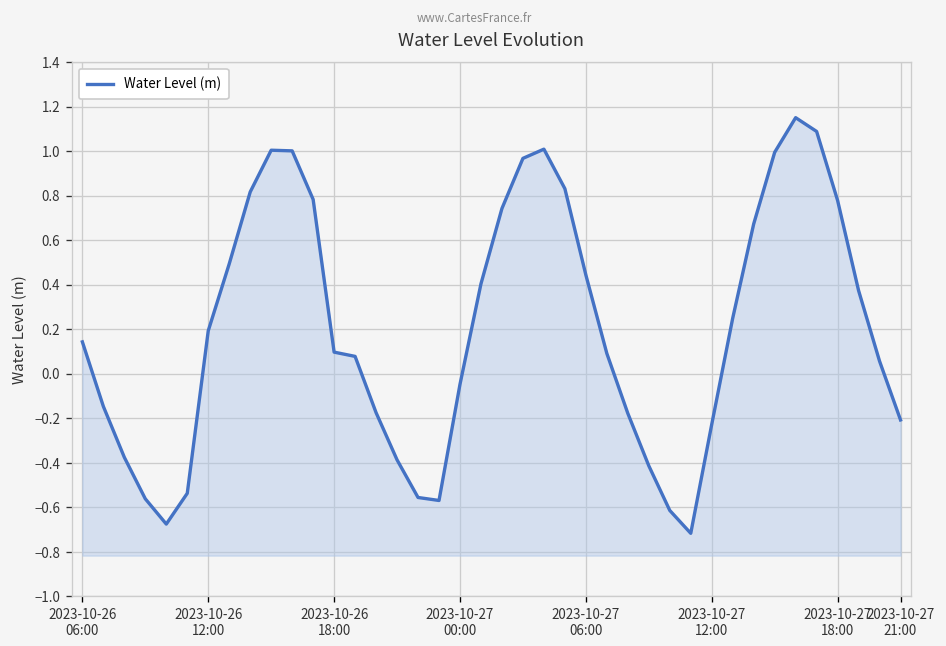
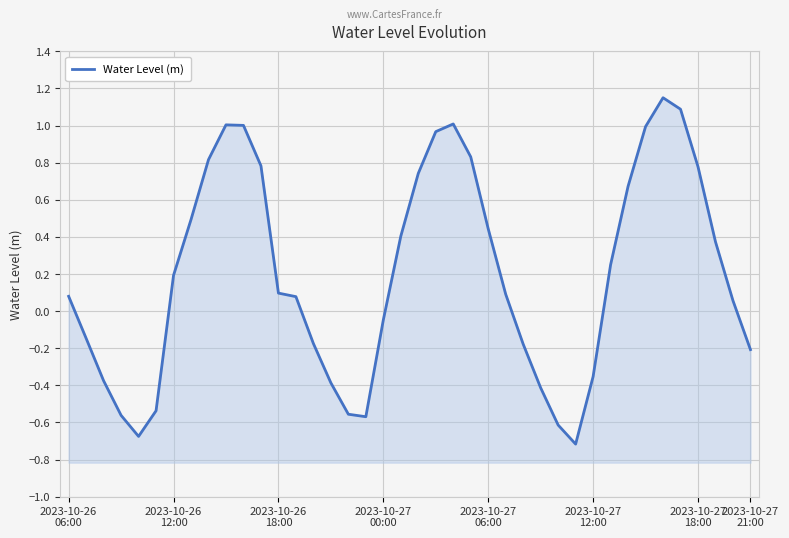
  {
-   "2023-10-26 06:00": 0.14,
+   "2023-10-26 06:00": 0.08,
    "2023-10-26 12:00": 0.19,
    "2023-10-26 18:00": 0.10,
    "2023-10-27 00:00": -0.05,
    "2023-10-27 06:00": 0.44,
-   "2023-10-27 12:00": -0.23,
+   "2023-10-27 12:00": -0.35,
    "2023-10-27 18:00": 0.78,
    "2023-10-27 21:00": -0.21
  }
